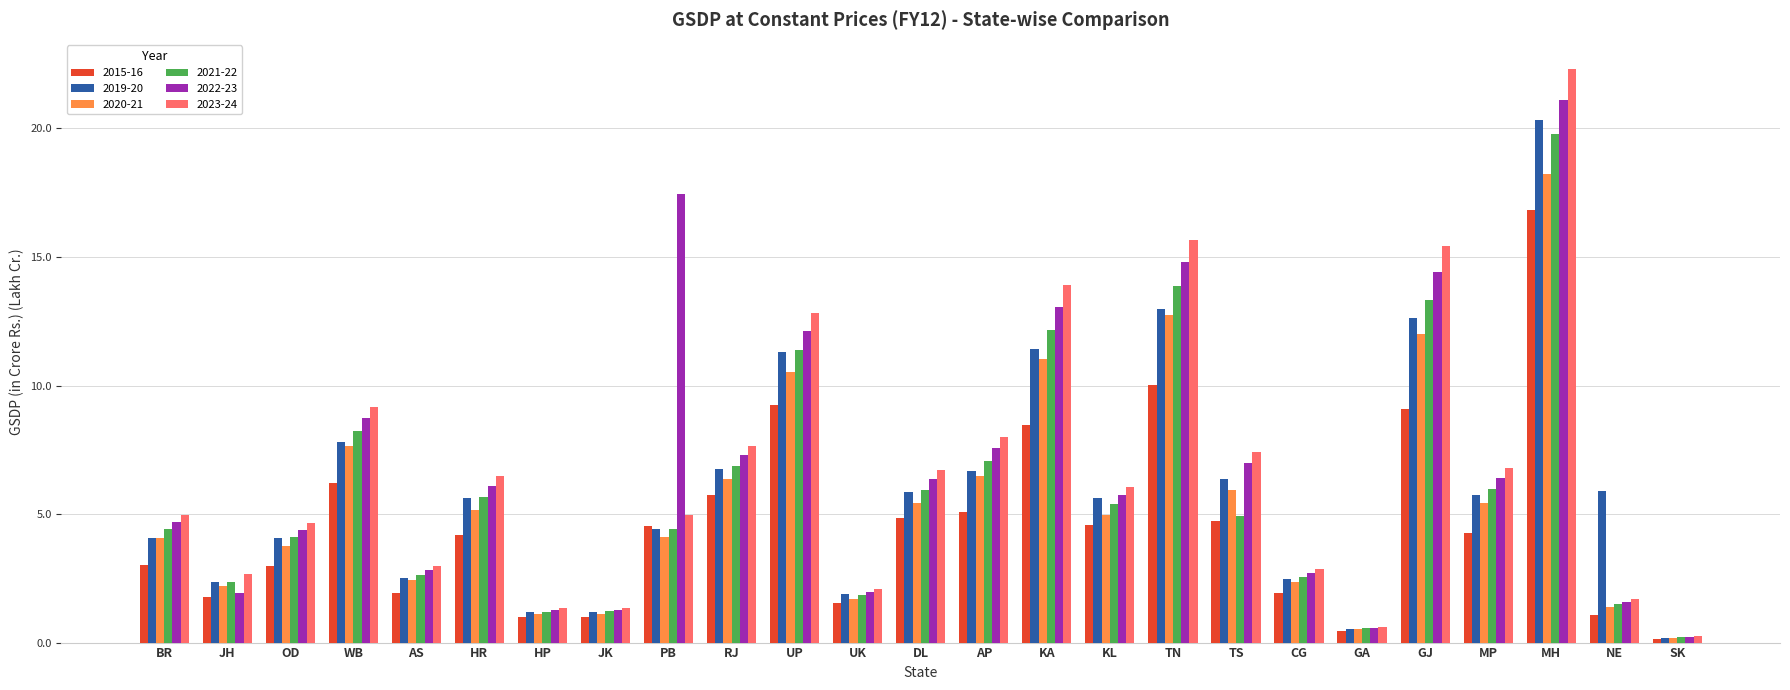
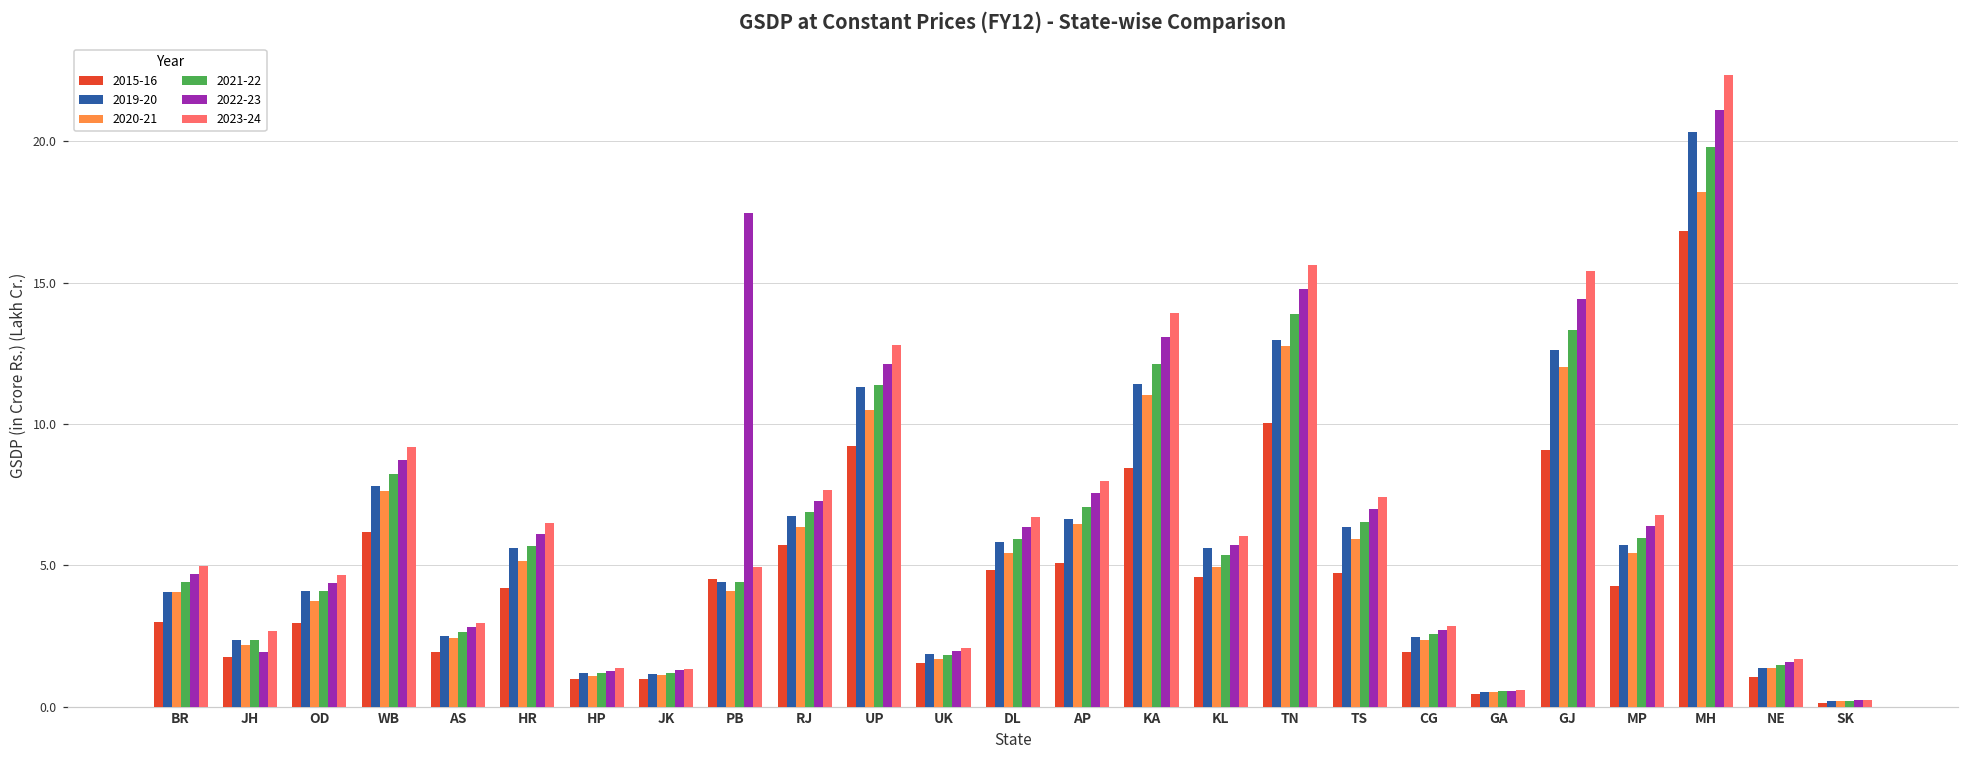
  {
    "2015-16": {
      "BR": 3.0,
      "JH": 1.8,
      "OD": 3.0,
      "WB": 6.2,
      "AS": 1.9,
      "HR": 4.2,
      "HP": 1.0,
      "JK": 1.0,
      "PB": 4.5,
      "RJ": 5.7,
      "UP": 9.2,
      "UK": 1.6,
      "DL": 4.8,
      "AP": 5.1,
      "KA": 8.5,
      "KL": 4.6,
      "TN": 10.0,
      "TS": 4.7,
      "CG": 1.9,
      "GA": 0.5,
      "GJ": 9.1,
      "MP": 4.3,
      "MH": 16.8,
      "NE": 1.1,
      "SK": 0.1
    },
    "2019-20": {
      "BR": 4.1,
      "JH": 2.4,
      "OD": 4.1,
      "WB": 7.8,
      "AS": 2.5,
      "HR": 5.6,
      "HP": 1.2,
      "JK": 1.2,
      "PB": 4.4,
      "RJ": 6.8,
      "UP": 11.3,
      "UK": 1.9,
      "DL": 5.8,
      "AP": 6.7,
      "KA": 11.4,
      "KL": 5.6,
      "TN": 13.0,
      "TS": 6.4,
      "CG": 2.5,
      "GA": 0.5,
      "GJ": 12.6,
      "MP": 5.7,
      "MH": 20.3,
-     "NE": 5.9,
+     "NE": 1.4,
      "SK": 0.2
    },
    "2021-22": {
      "BR": 4.4,
      "JH": 2.4,
      "OD": 4.1,
      "WB": 8.2,
      "AS": 2.6,
      "HR": 5.7,
      "HP": 1.2,
      "JK": 1.2,
      "PB": 4.4,
      "RJ": 6.9,
      "UP": 11.4,
      "UK": 1.8,
      "DL": 5.9,
      "AP": 7.1,
      "KA": 12.1,
      "KL": 5.4,
      "TN": 13.9,
-     "TS": 4.9,
+     "TS": 6.5,
      "CG": 2.6,
      "GA": 0.6,
      "GJ": 13.3,
      "MP": 6.0,
      "MH": 19.8,
      "NE": 1.5,
      "SK": 0.2
    },
    "2022-23": {
      "BR": 4.7,
      "JH": 1.9,
      "OD": 4.4,
      "WB": 8.7,
      "AS": 2.8,
      "HR": 6.1,
      "HP": 1.3,
      "JK": 1.3,
      "PB": 17.5,
      "RJ": 7.3,
      "UP": 12.1,
      "UK": 2.0,
      "DL": 6.4,
      "AP": 7.6,
      "KA": 13.1,
      "KL": 5.7,
      "TN": 14.8,
      "TS": 7.0,
      "CG": 2.7,
      "GA": 0.6,
      "GJ": 14.4,
      "MP": 6.4,
      "MH": 21.1,
      "NE": 1.6,
      "SK": 0.2
    }
  }
